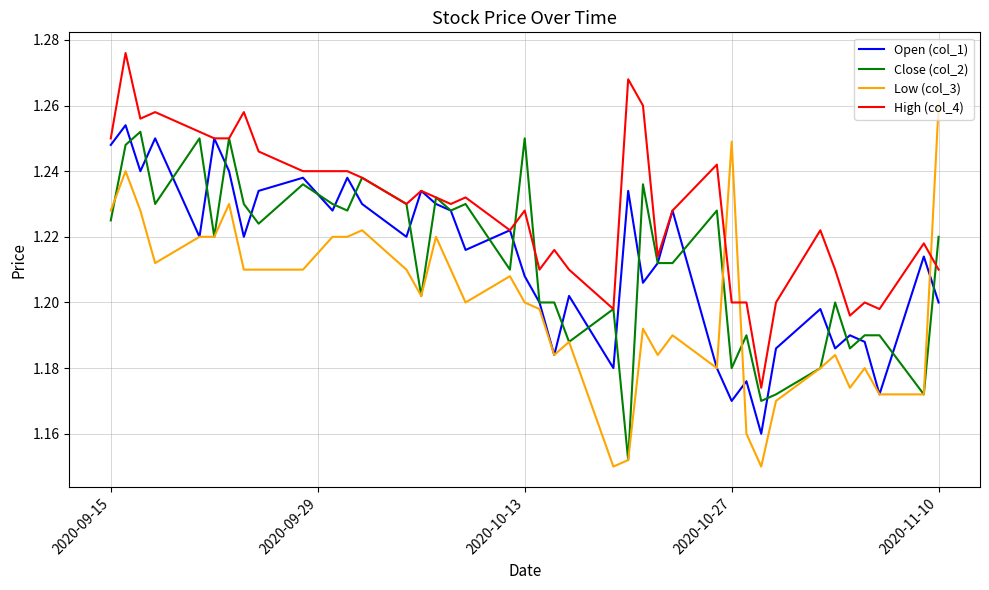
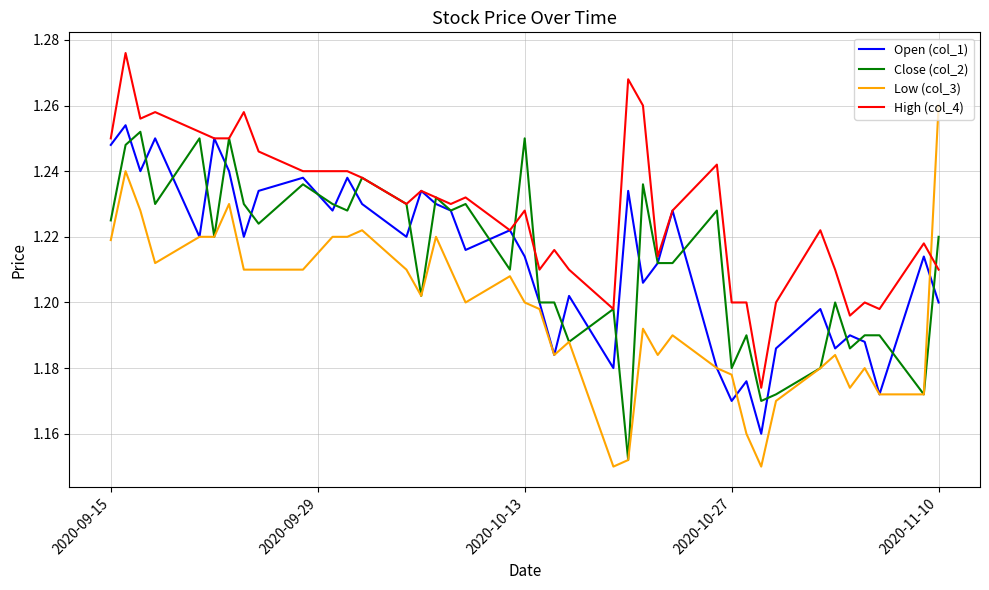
  {
    "Open (col_1)": {
      "2020-09-15": 1.248,
-     "2020-10-13": 1.208,
+     "2020-10-13": 1.214,
      "2020-10-27": 1.170,
      "2020-11-10": 1.200
    },
    "Close (col_2)": {
      "2020-09-15": 1.225,
      "2020-10-13": 1.250,
      "2020-10-27": 1.180,
      "2020-11-10": 1.220
    },
    "Low (col_3)": {
-     "2020-09-15": 1.228,
+     "2020-09-15": 1.219,
      "2020-10-13": 1.200,
-     "2020-10-27": 1.249
+     "2020-10-27": 1.178
    },
    "High (col_4)": {
      "2020-09-15": 1.250,
      "2020-10-13": 1.228,
      "2020-10-27": 1.200,
      "2020-11-10": 1.210
    }
  }
